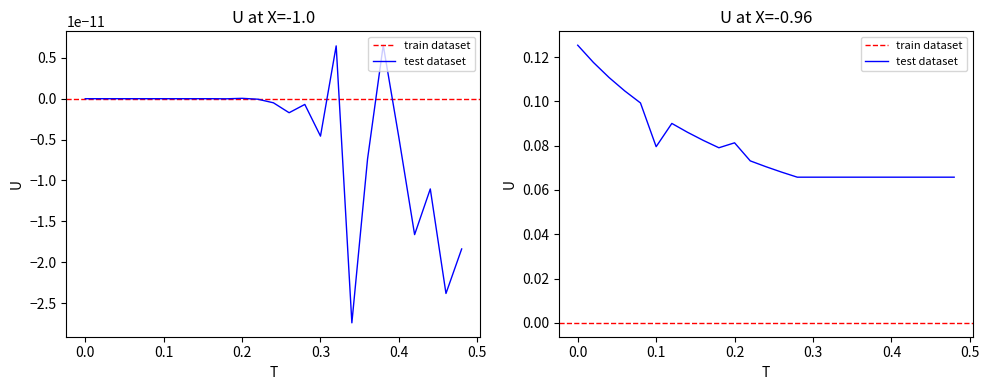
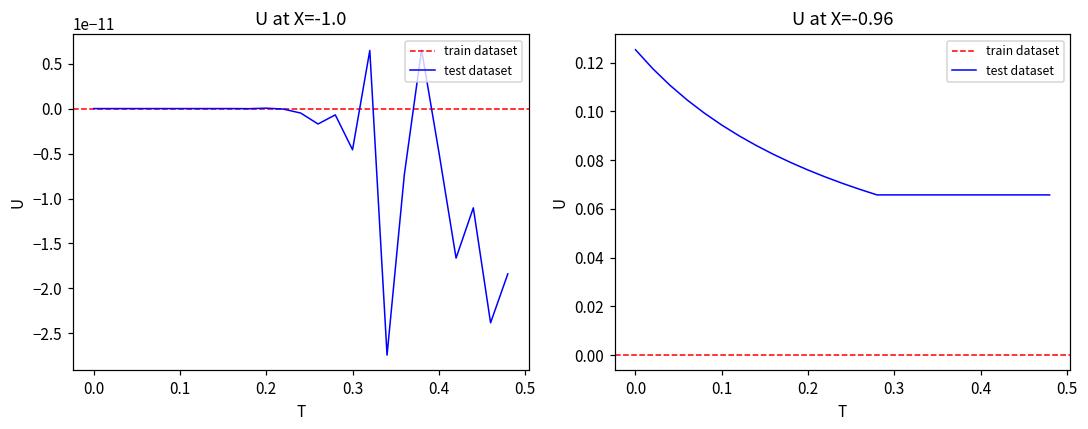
  {
    "U at X=-1.0": {
      "0.0": 0.000000000000,
      "0.1": 0.000000000000,
      "0.2": 0.000000000000,
      "0.3": -0.000000000005,
      "0.4": -0.000000000005
    },
    "U at X=-0.96": {
      "0.0": 0.125,
-     "0.1": 0.080,
-     "0.2": 0.081,
+     "0.1": 0.094,
+     "0.2": 0.076,
      "0.3": 0.066,
      "0.4": 0.066
    }
  }
